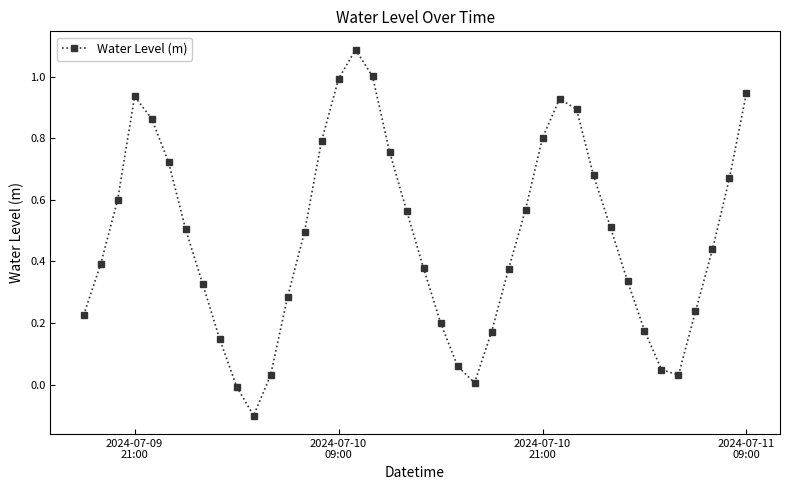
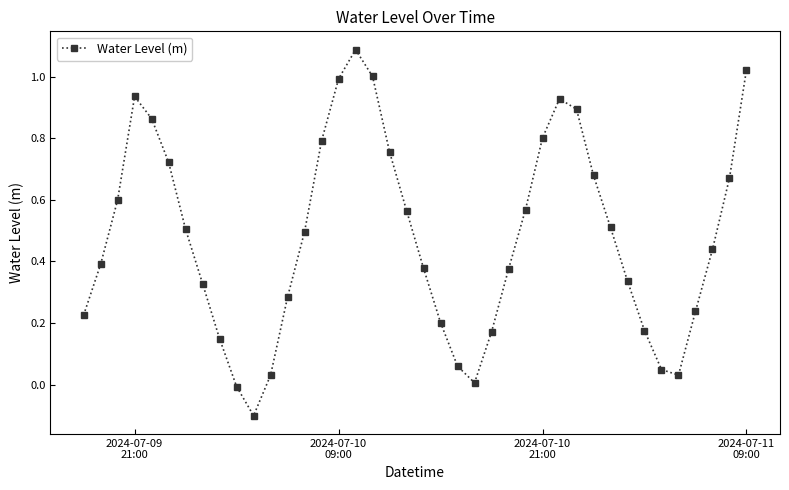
  {
    "2024-07-09 21:00": 0.94,
    "2024-07-10 09:00": 0.99,
    "2024-07-10 21:00": 0.80,
-   "2024-07-11 09:00": 0.95
+   "2024-07-11 09:00": 1.02
  }
